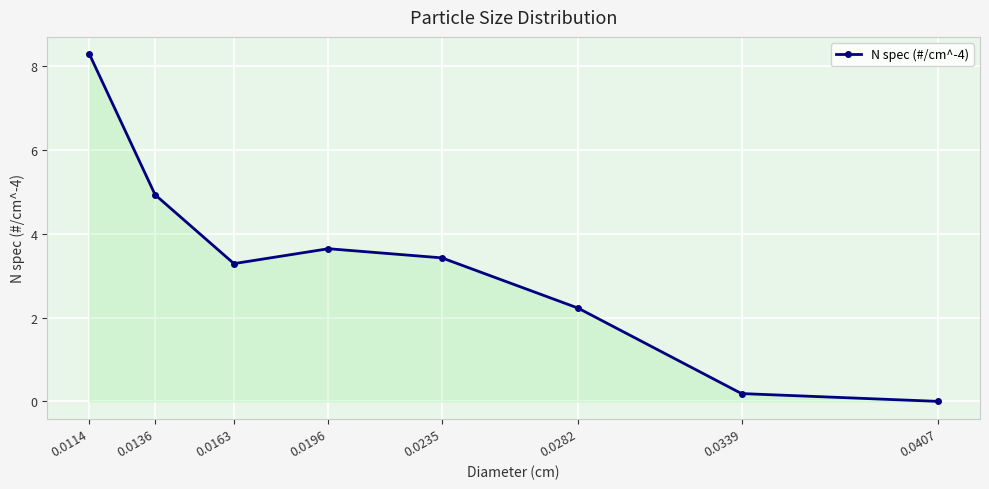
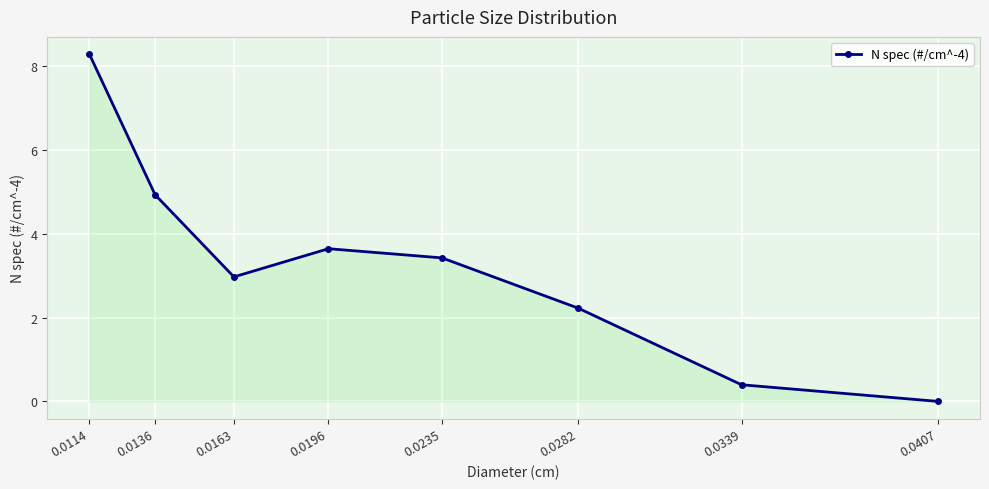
  {
    "0.0114": 8.3,
    "0.0136": 4.9,
-   "0.0163": 3.3,
+   "0.0163": 3.0,
    "0.0196": 3.6,
    "0.0235": 3.4,
    "0.0282": 2.2,
-   "0.0339": 0.2,
+   "0.0339": 0.4,
    "0.0407": 0.0
  }
